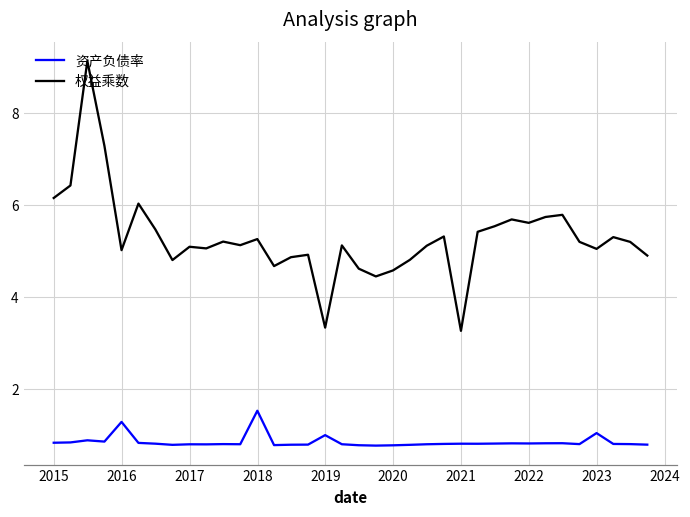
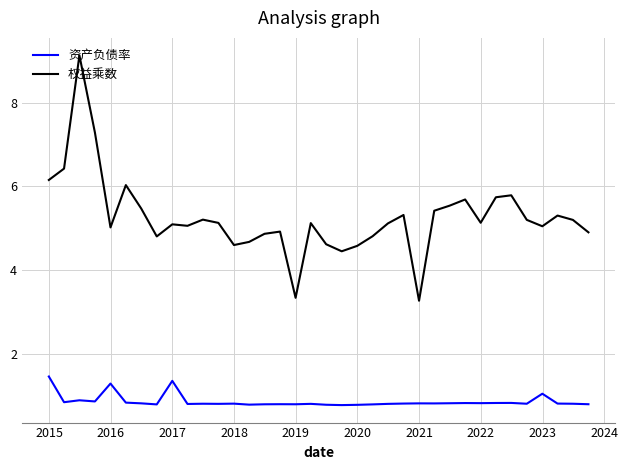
  {
    "资产负债率": {
-     "2015": 0.8,
+     "2015": 1.5,
      "2016": 1.3,
-     "2017": 0.8,
-     "2018": 1.5,
-     "2019": 1.0,
+     "2017": 1.4,
+     "2018": 0.8,
+     "2019": 0.8,
      "2020": 0.8,
      "2021": 0.8,
      "2022": 0.8,
      "2023": 1.0
    },
    "权益乘数": {
      "2015": 6.2,
      "2016": 5.0,
      "2017": 5.1,
-     "2018": 5.3,
+     "2018": 4.6,
      "2019": 3.3,
      "2020": 4.6,
      "2021": 3.3,
-     "2022": 5.6,
+     "2022": 5.1,
      "2023": 5.0
    }
  }
